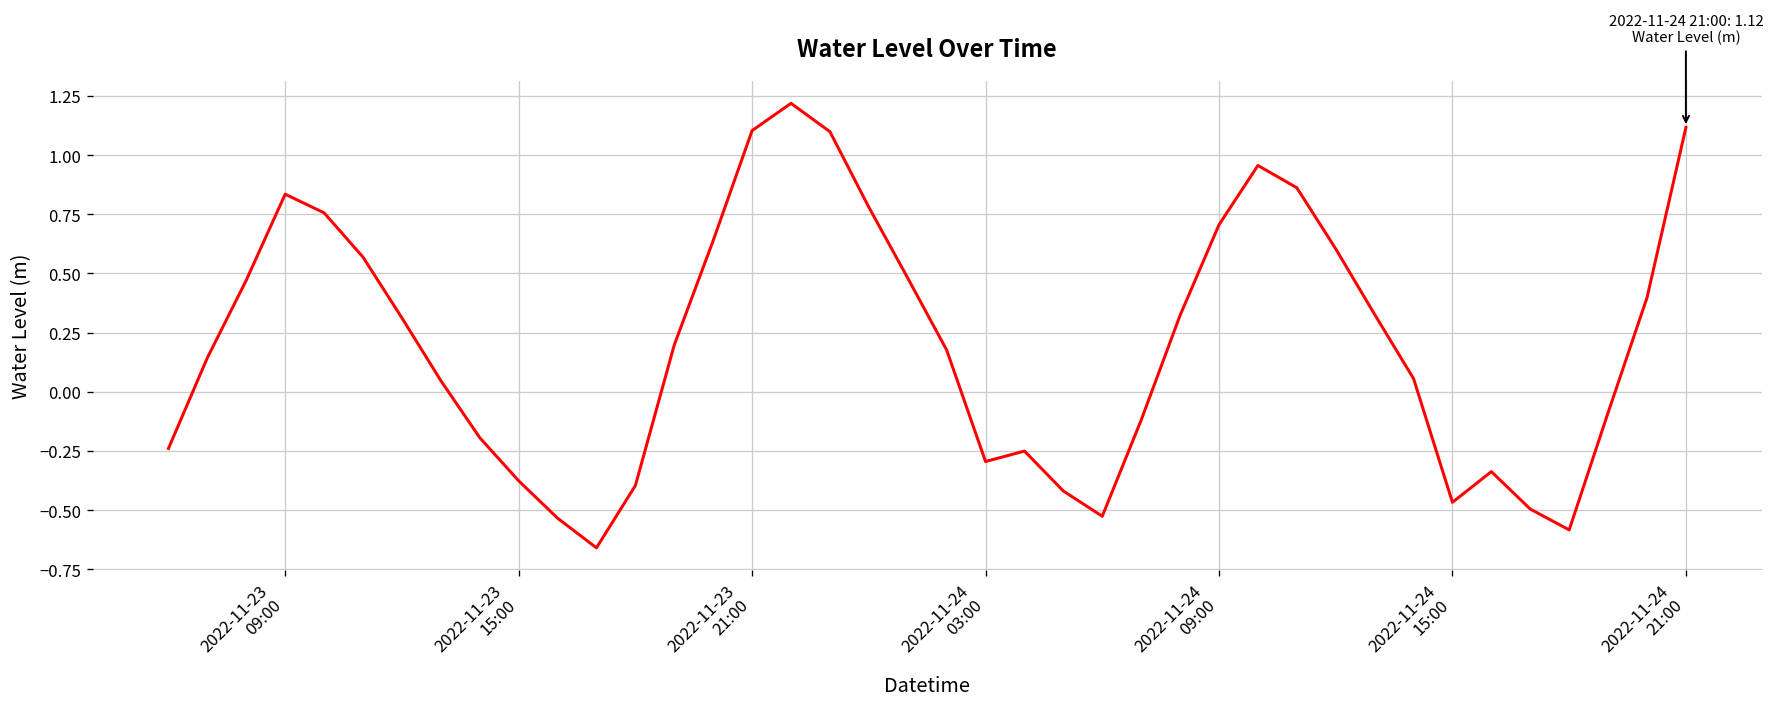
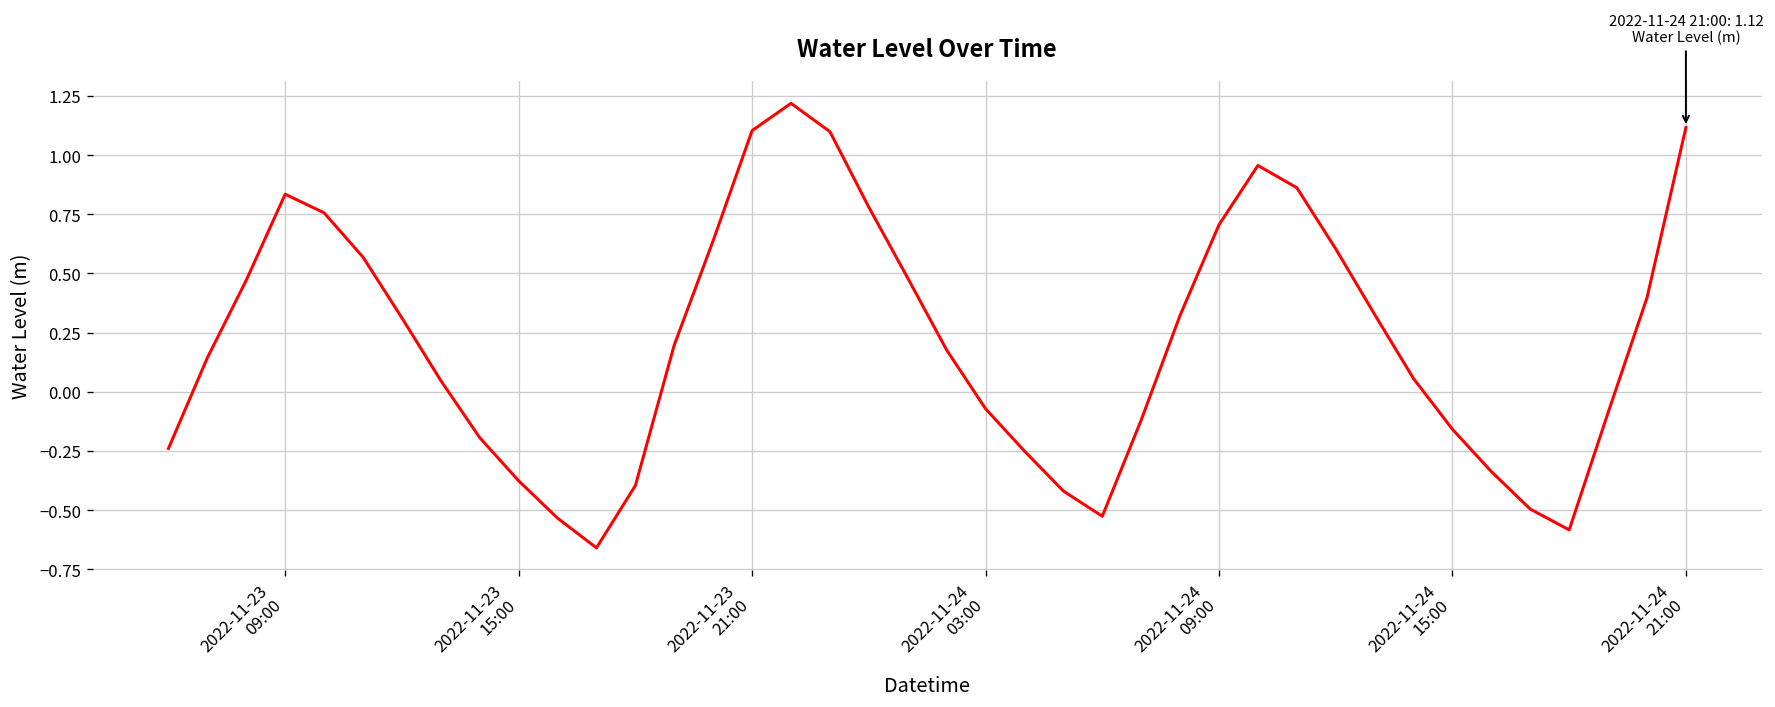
  {
    "2022-11-23 09:00": 0.83,
    "2022-11-23 15:00": -0.38,
    "2022-11-23 21:00": 1.10,
-   "2022-11-24 03:00": -0.29,
+   "2022-11-24 03:00": -0.07,
    "2022-11-24 09:00": 0.71,
-   "2022-11-24 15:00": -0.47
+   "2022-11-24 15:00": -0.16
  }
